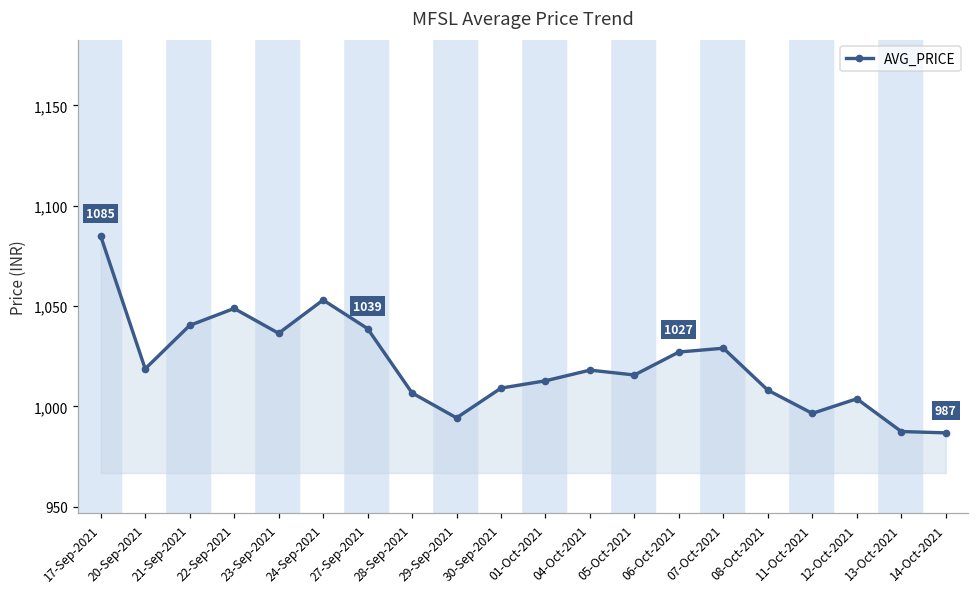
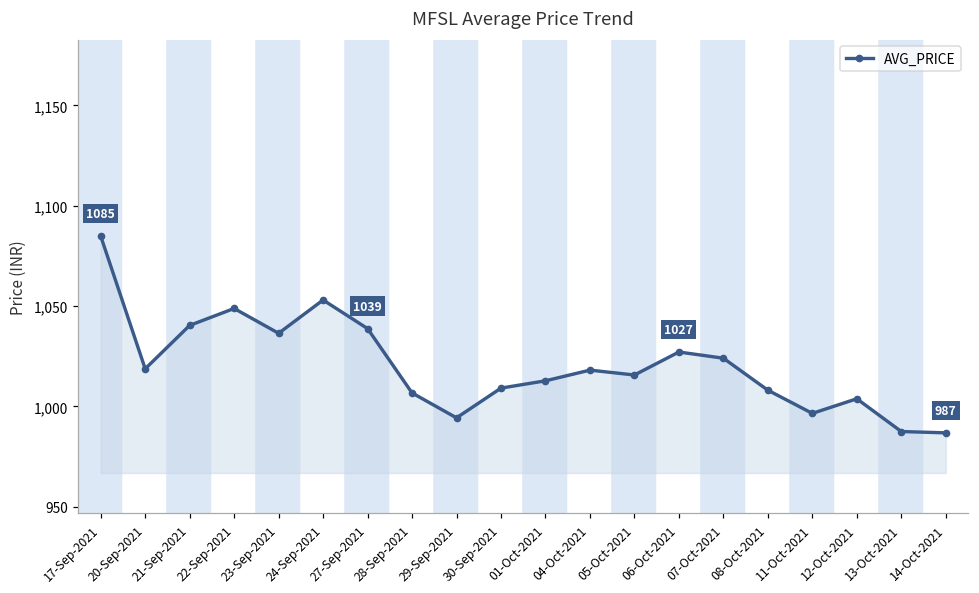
  {
    "20-Sep-2021": "1,019",
    "21-Sep-2021": "1,040",
    "22-Sep-2021": "1,049",
    "23-Sep-2021": "1,036",
    "24-Sep-2021": "1,053",
    "28-Sep-2021": "1,007",
    "29-Sep-2021": "994",
    "30-Sep-2021": "1,009",
    "01-Oct-2021": "1,013",
    "04-Oct-2021": "1,018",
    "05-Oct-2021": "1,016",
-   "07-Oct-2021": "1,029",
+   "07-Oct-2021": "1,024",
    "08-Oct-2021": "1,008",
    "11-Oct-2021": "997",
    "12-Oct-2021": "1,004",
    "13-Oct-2021": "988"
  }
